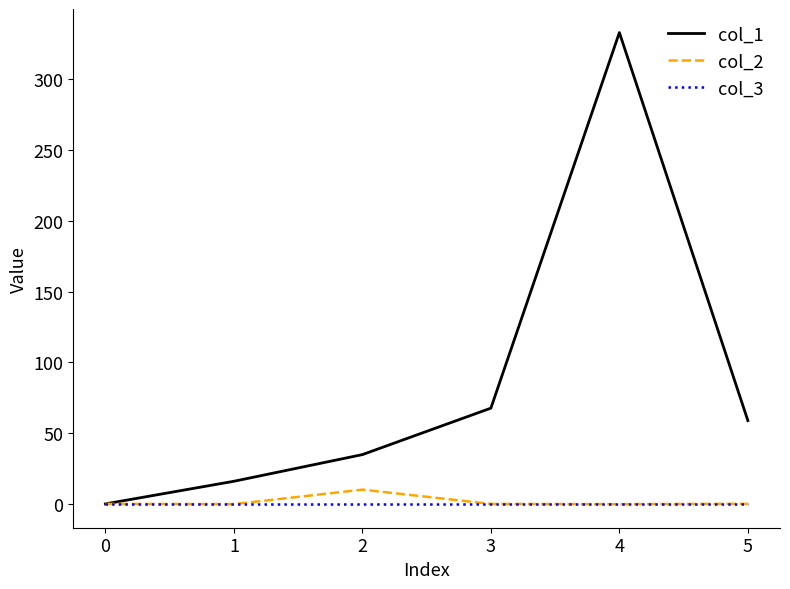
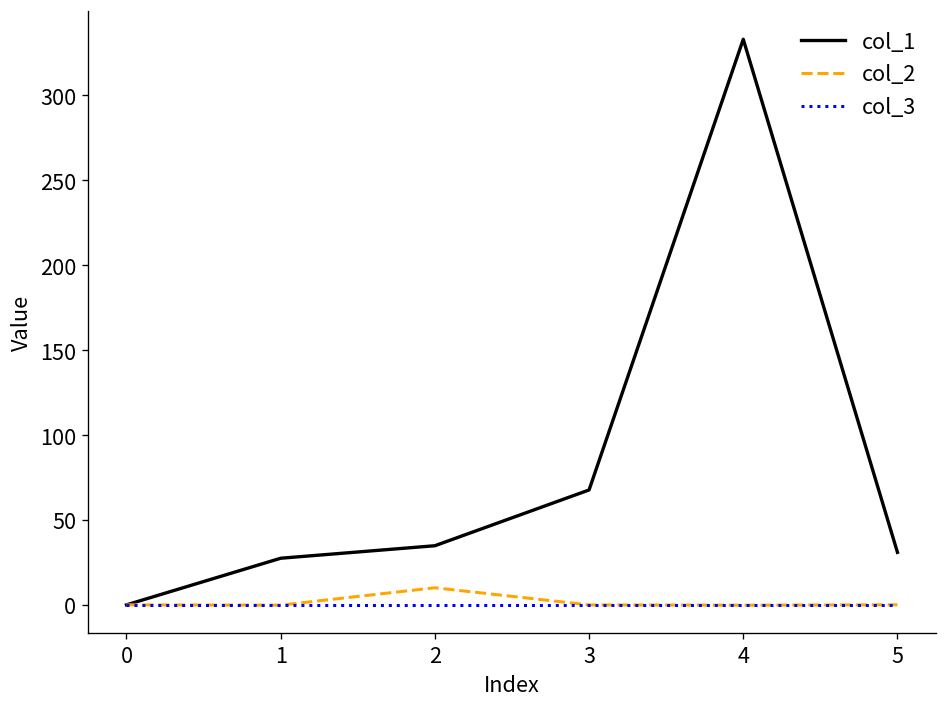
  {
    "col_1": {
-     "1": 16,
+     "1": 27,
      "2": 35,
      "3": 68,
      "4": 333,
-     "5": 59
+     "5": 31
    },
    "col_2": {
      "2": 10
    },
    "col_3": {
      "2": 0
    }
  }
